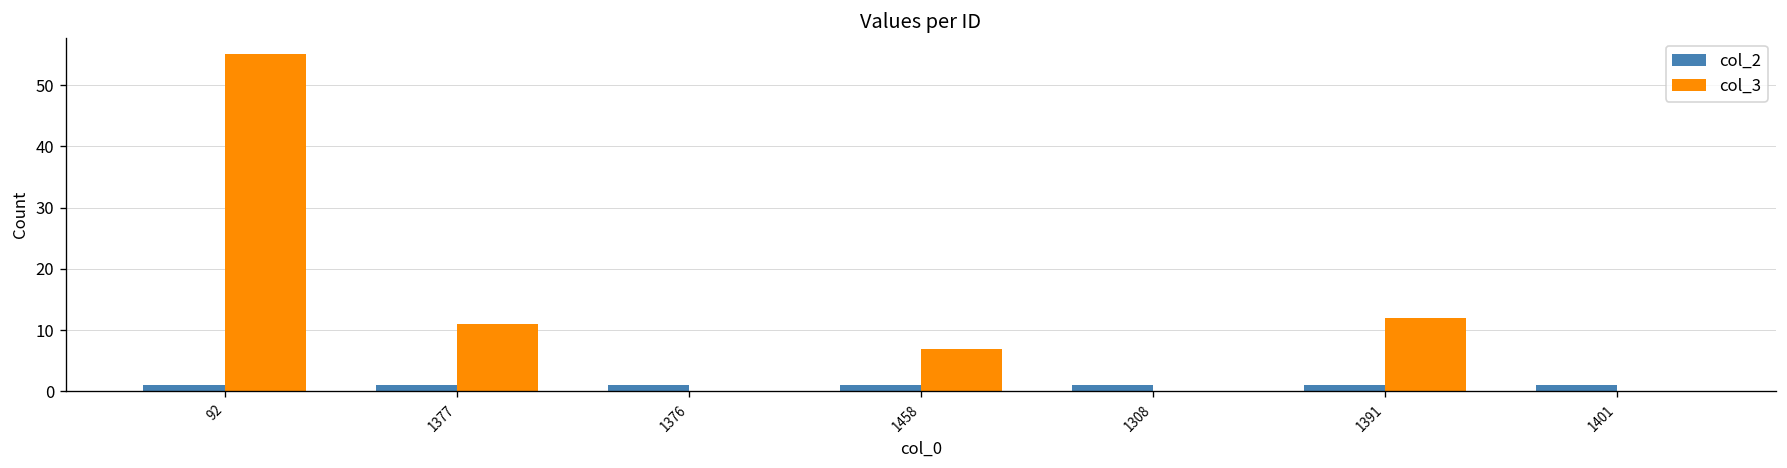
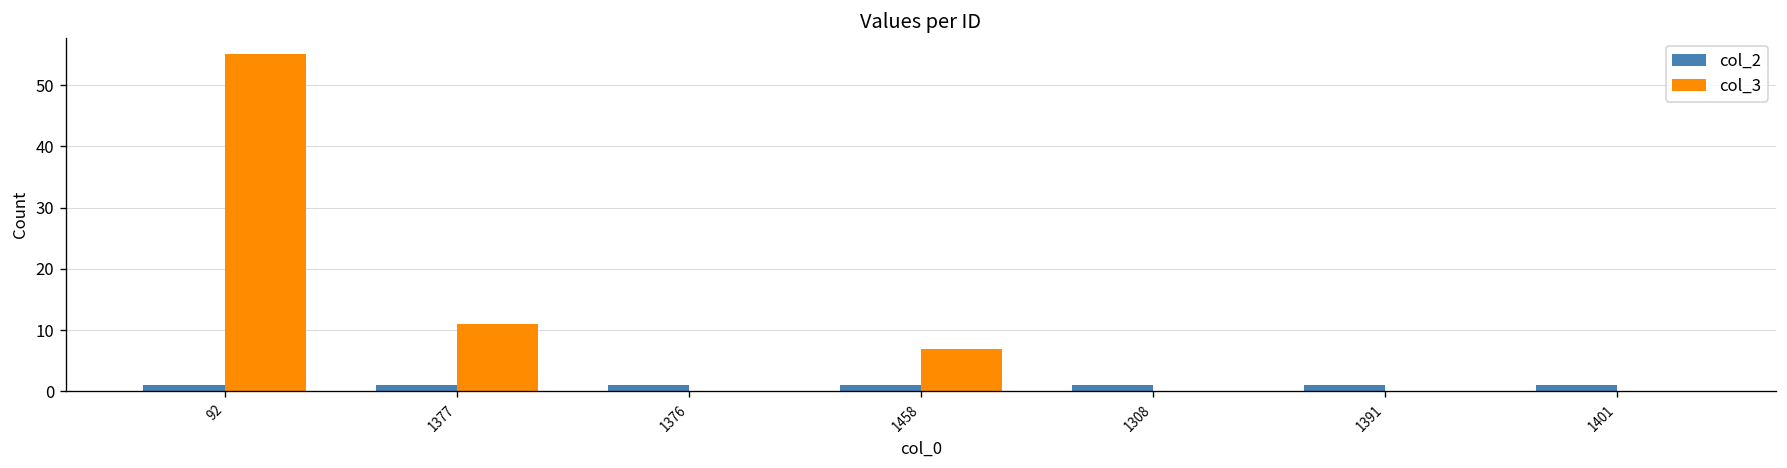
  {
    "col_2": {
      "92": 1,
      "1377": 1,
      "1376": 1,
      "1458": 1,
      "1308": 1,
      "1391": 1,
      "1401": 1
    },
    "col_3": {
      "92": 55,
      "1377": 11,
      "1376": 0,
      "1458": 7,
      "1308": 0,
-     "1391": 12,
+     "1391": 0,
      "1401": 0
    }
  }
